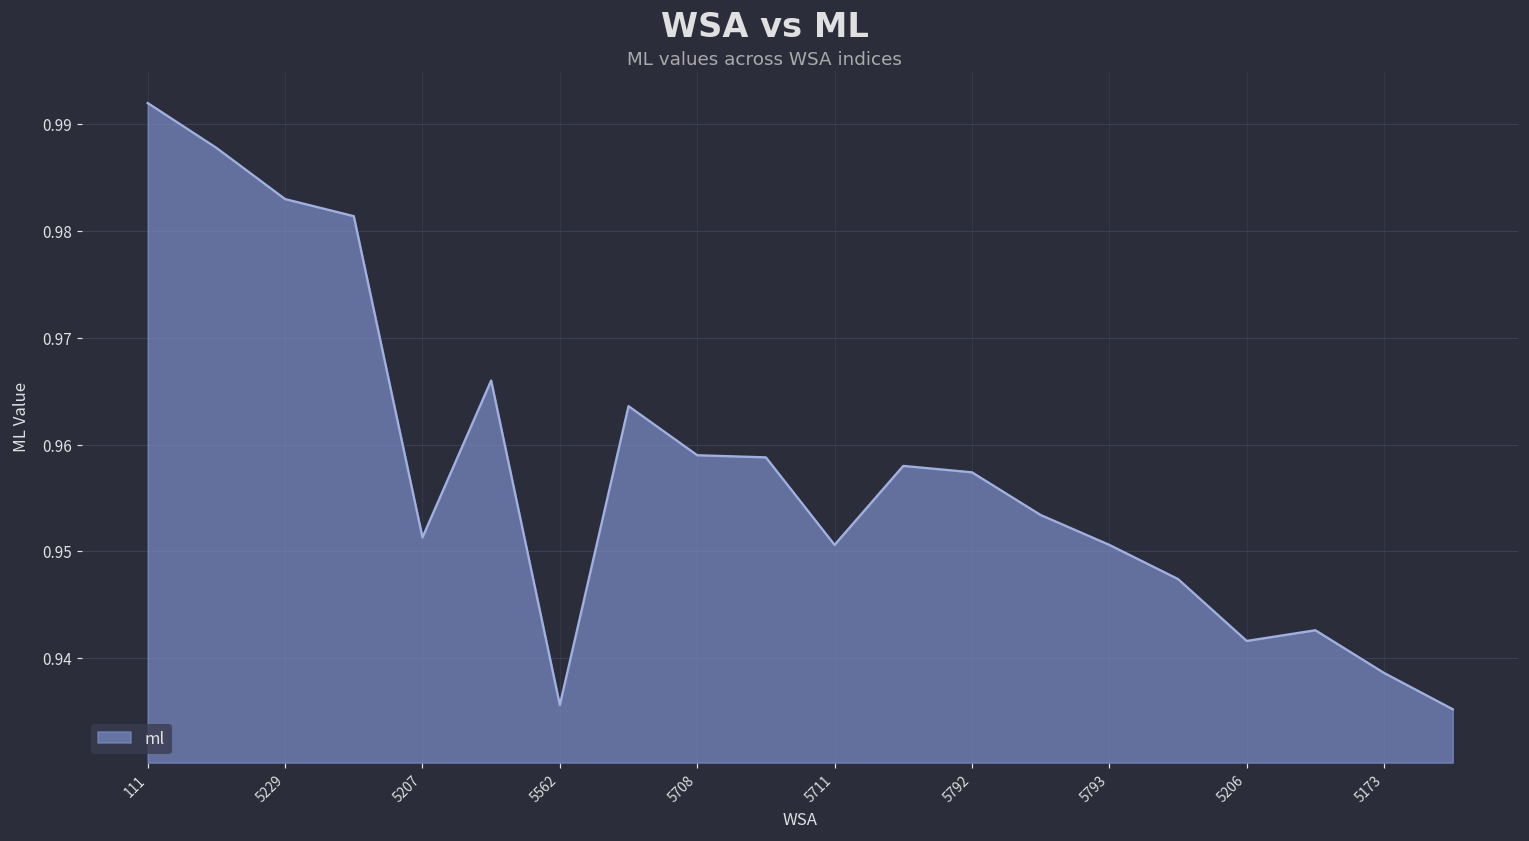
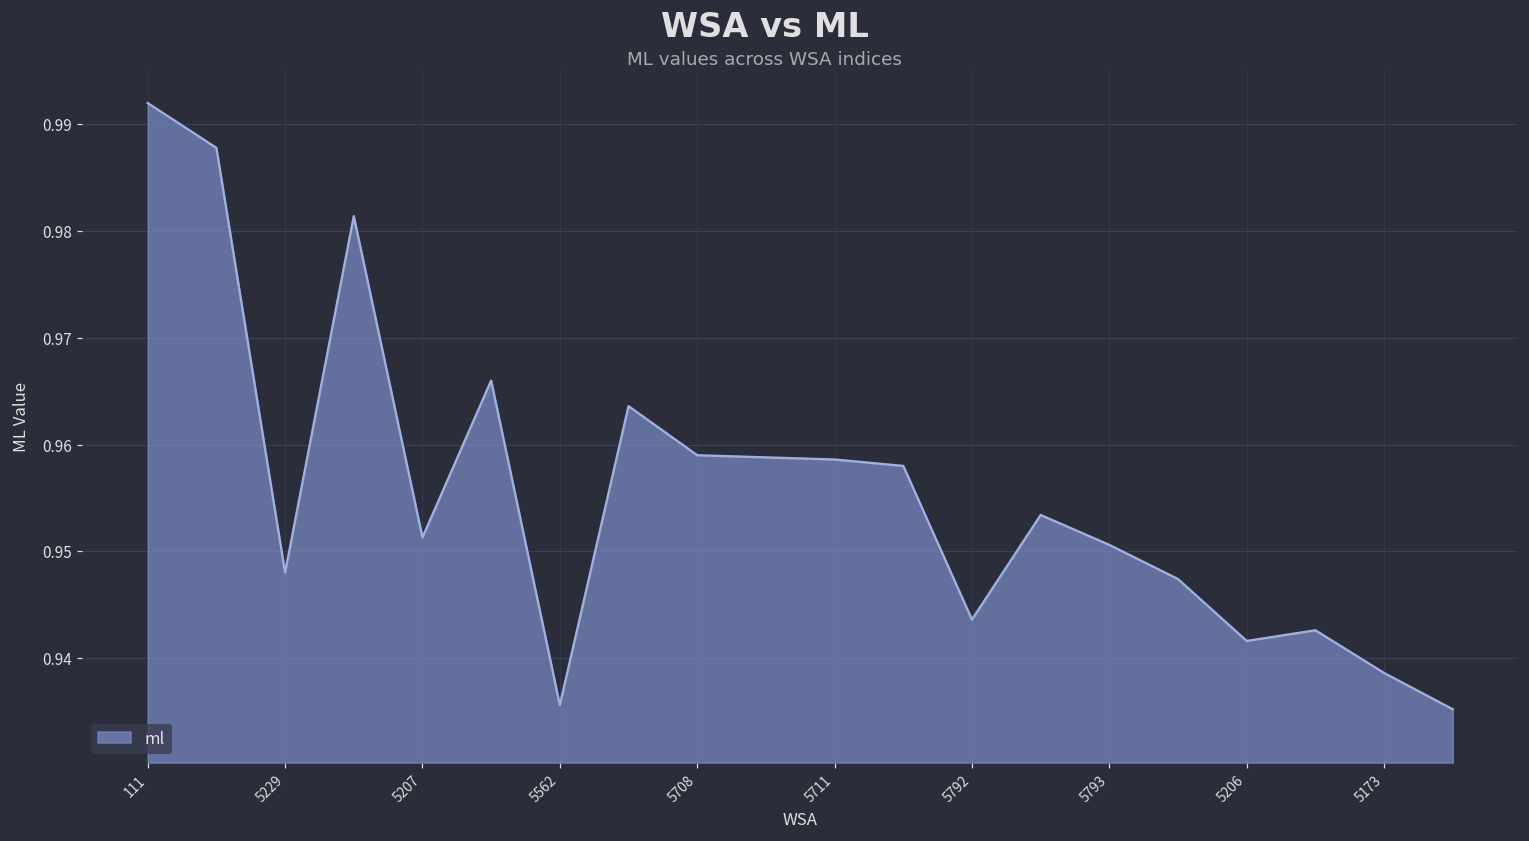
  {
    "111": 0.992,
-   "5229": 0.983,
+   "5229": 0.948,
    "5207": 0.951,
    "5562": 0.936,
    "5708": 0.959,
-   "5711": 0.951,
-   "5792": 0.957,
+   "5711": 0.959,
+   "5792": 0.944,
    "5793": 0.951,
    "5206": 0.942,
    "5173": 0.939
  }
